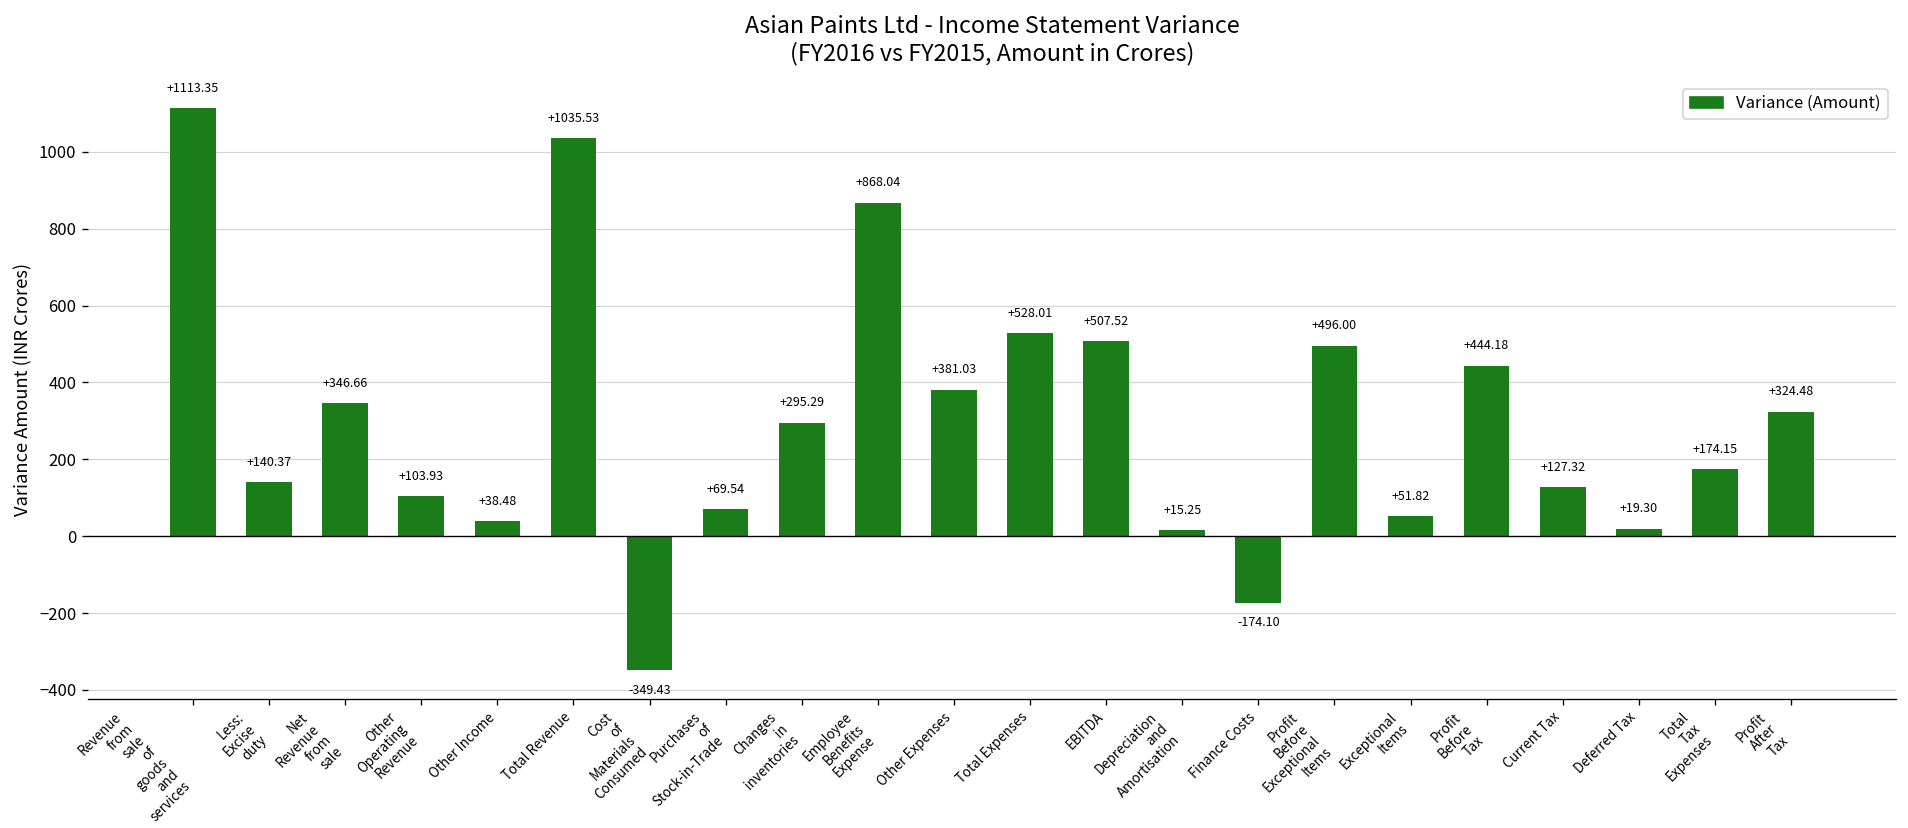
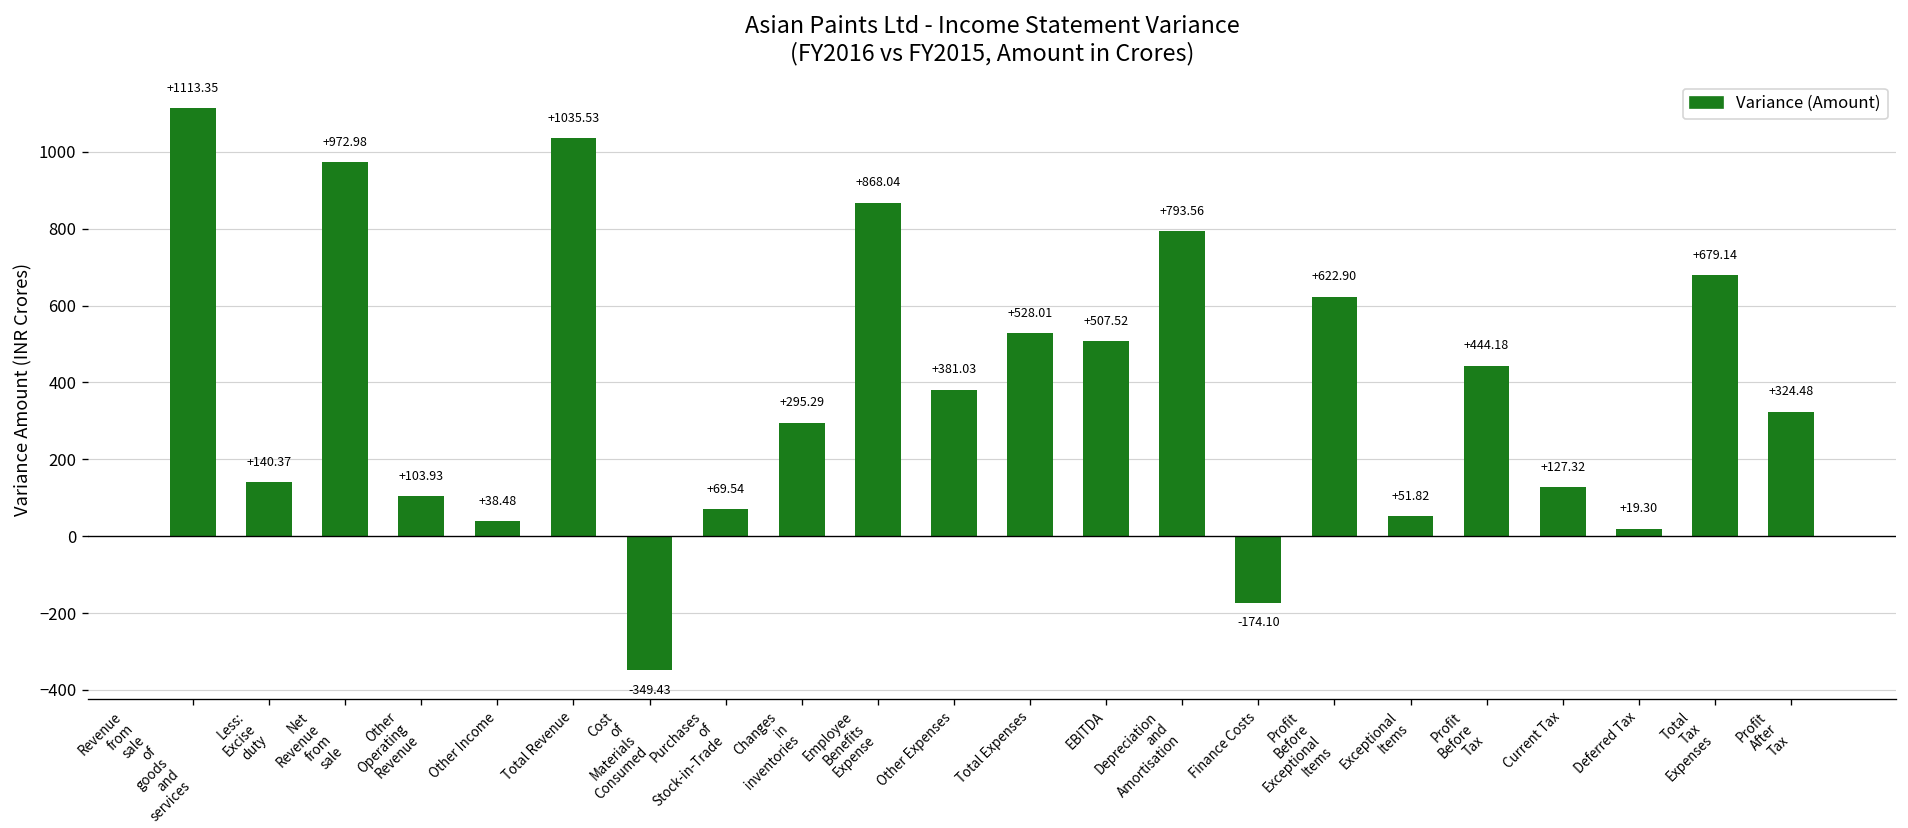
  {
    "Revenue from sale of goods and services": "+1113.35",
    "Less: Excise duty": "+140.37",
-   "Net Revenue from sale": "+346.66",
+   "Net Revenue from sale": "+972.98",
    "Other Operating Revenue": "+103.93",
    "Other Income": "+38.48",
    "Total Revenue": "+1035.53",
    "Cost of Materials Consumed": "-349.43",
    "Purchases of Stock-in-Trade": "+69.54",
    "Changes in inventories": "+295.29",
    "Employee Benefits Expense": "+868.04",
    "Other Expenses": "+381.03",
    "Total Expenses": "+528.01",
    "EBITDA": "+507.52",
-   "Depreciation and Amortisation": "+15.25",
+   "Depreciation and Amortisation": "+793.56",
    "Finance Costs": "-174.10",
-   "Profit Before Exceptional Items": "+496.00",
+   "Profit Before Exceptional Items": "+622.90",
    "Exceptional Items": "+51.82",
    "Profit Before Tax": "+444.18",
    "Current Tax": "+127.32",
    "Deferred Tax": "+19.30",
-   "Total Tax Expenses": "+174.15",
+   "Total Tax Expenses": "+679.14",
    "Profit After Tax": "+324.48"
  }
